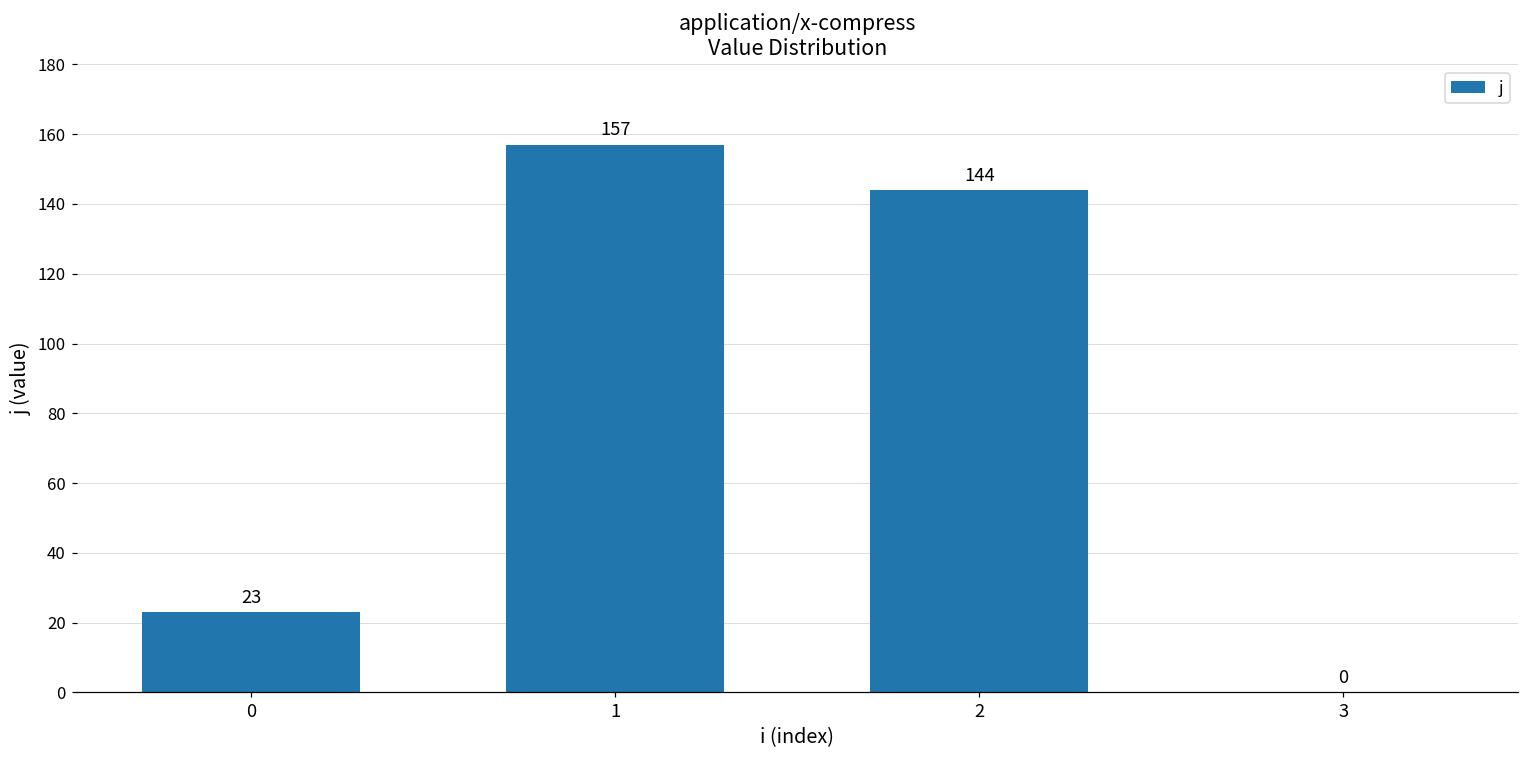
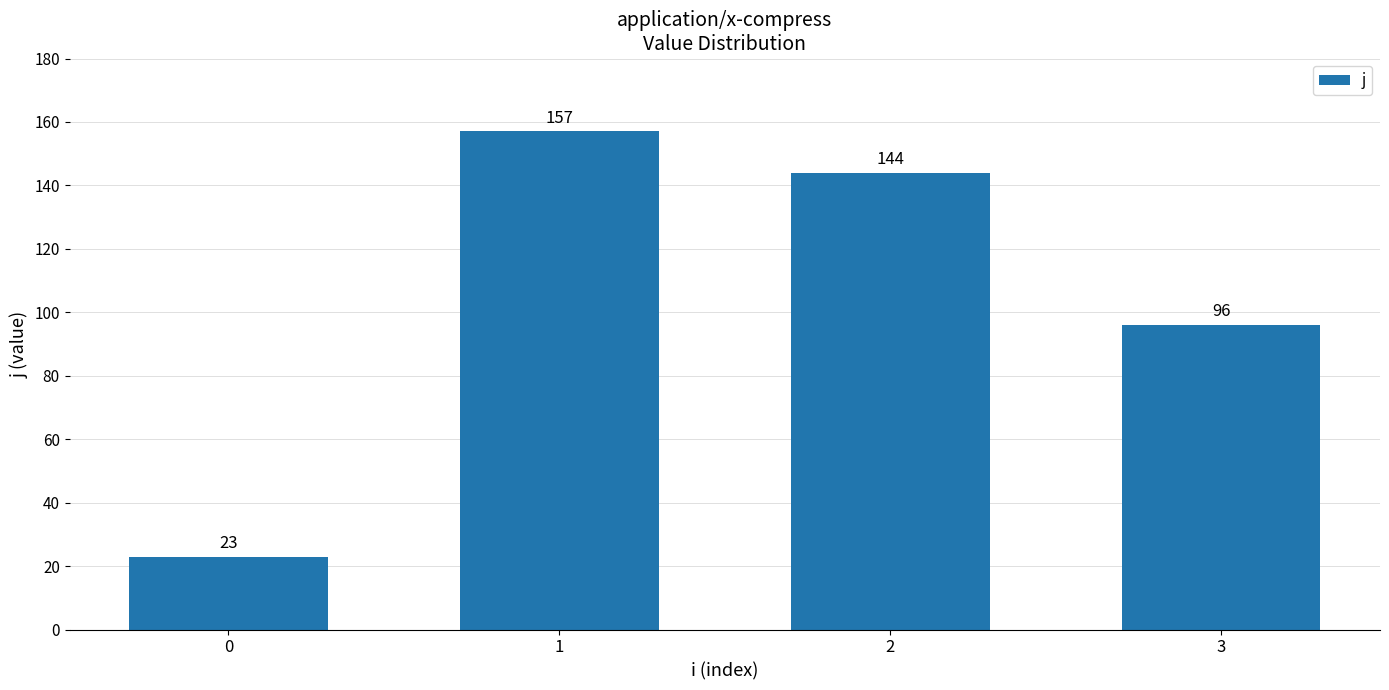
  {
    "0": 23,
    "1": 157,
    "2": 144,
-   "3": 0
+   "3": 96
  }
